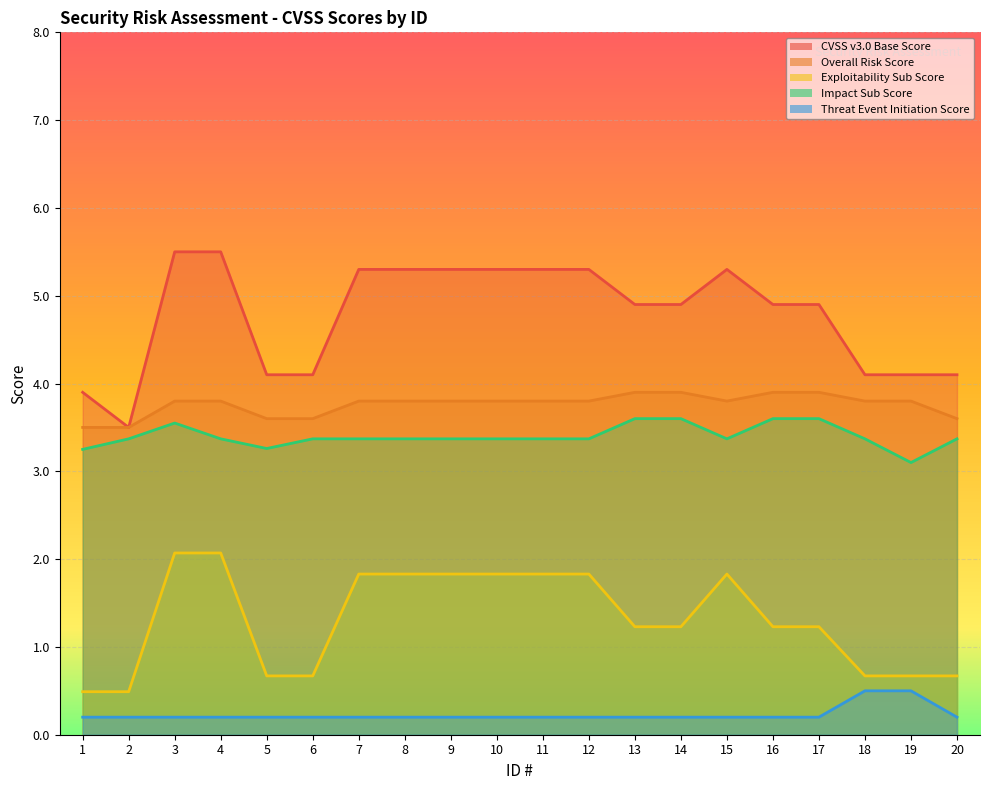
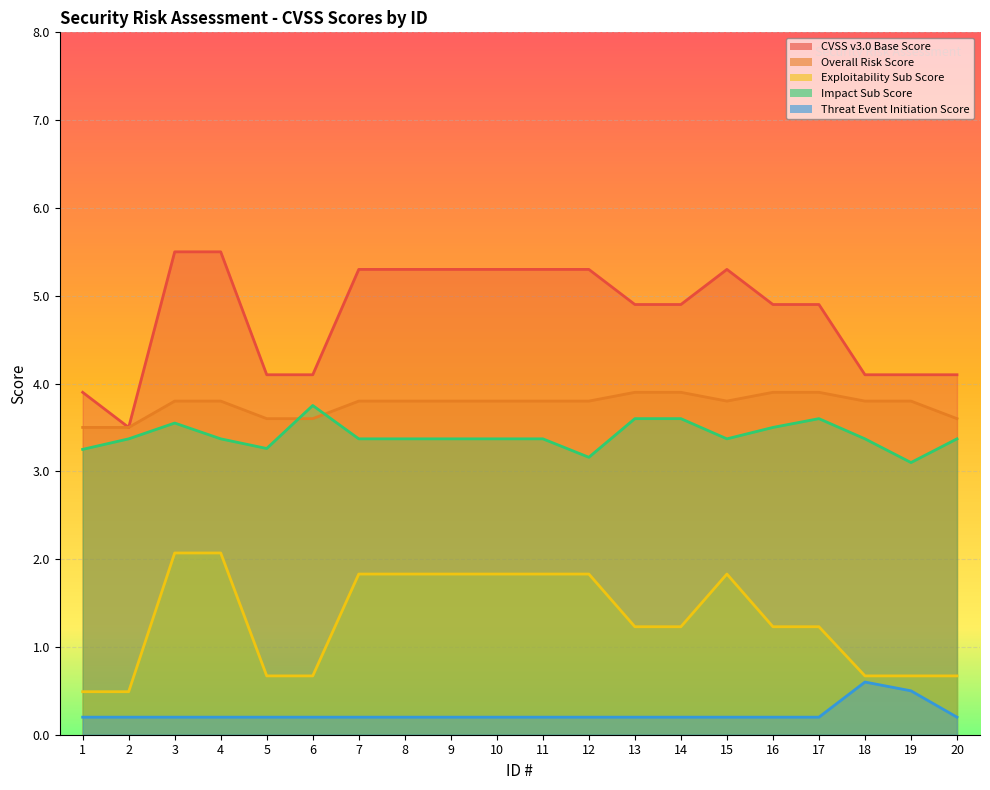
  {
    "Impact Sub Score": {
      "1": 3.3,
      "2": 3.4,
      "3": 3.6,
      "4": 3.4,
      "5": 3.3,
-     "6": 3.4,
+     "6": 3.8,
      "7": 3.4,
      "8": 3.4,
      "9": 3.4,
      "10": 3.4,
      "11": 3.4,
-     "12": 3.4,
+     "12": 3.2,
      "13": 3.6,
      "14": 3.6,
      "15": 3.4,
-     "16": 3.6,
+     "16": 3.5,
      "17": 3.6,
      "18": 3.4,
      "19": 3.1,
      "20": 3.4
    },
    "Threat Event Initiation Score": {
      "1": 0.2,
      "2": 0.2,
      "3": 0.2,
      "4": 0.2,
      "5": 0.2,
      "6": 0.2,
      "7": 0.2,
      "8": 0.2,
      "9": 0.2,
      "10": 0.2,
      "11": 0.2,
      "12": 0.2,
      "13": 0.2,
      "14": 0.2,
      "15": 0.2,
      "16": 0.2,
      "17": 0.2,
-     "18": 0.5,
+     "18": 0.6,
      "19": 0.5,
      "20": 0.2
    }
  }
